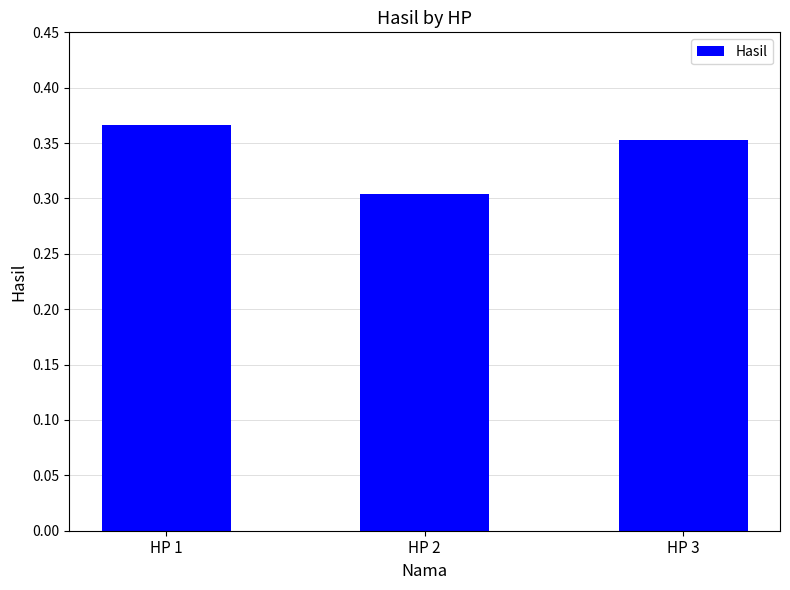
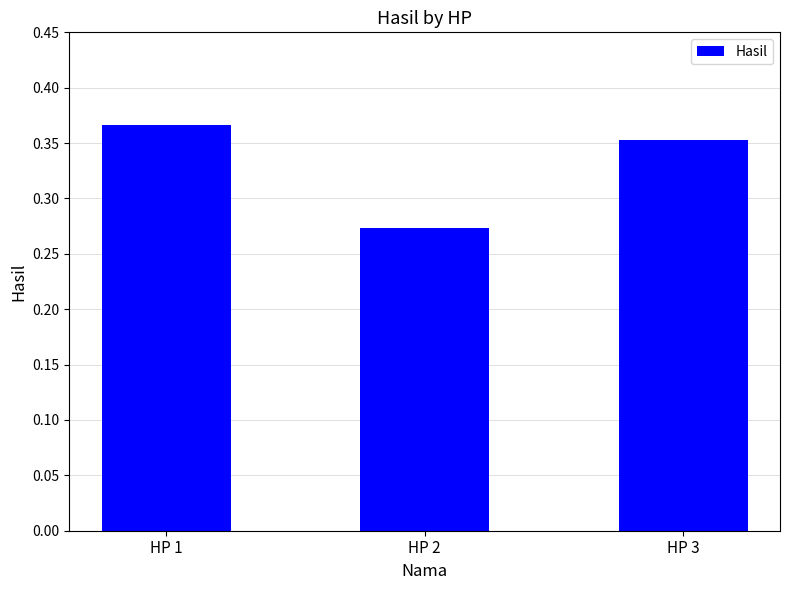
  {
    "HP 1": 0.366,
-   "HP 2": 0.304,
+   "HP 2": 0.273,
    "HP 3": 0.353
  }
